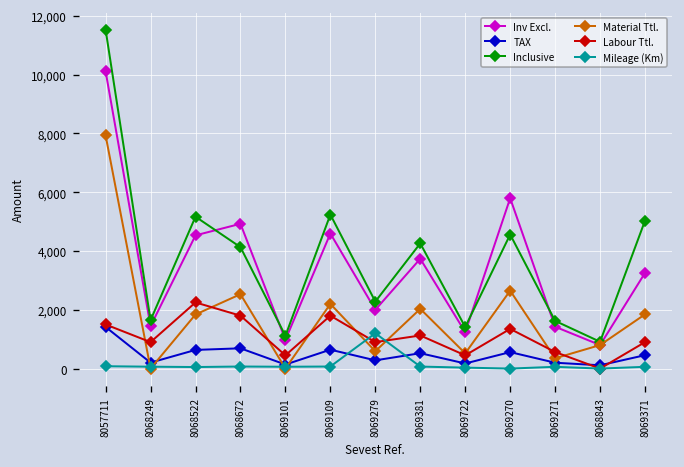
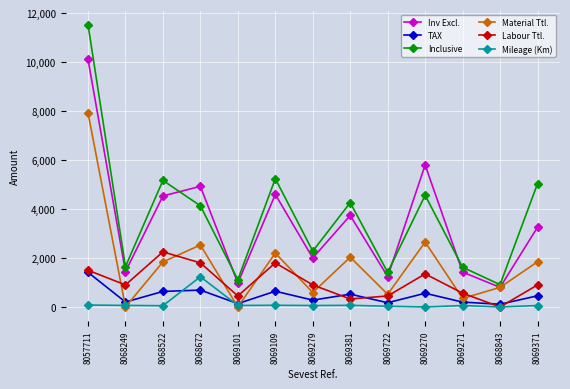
  {
    "Inv Excl.": {
      "8057711": "10,100",
      "8068249": "1,400",
      "8068522": "4,500",
      "8068672": "4,900",
      "8069101": "1,000",
      "8069109": "4,600",
      "8069279": "2,000",
      "8069381": "3,700",
      "8069722": "1,200",
      "8069270": "5,800",
      "8069271": "1,400",
      "8069371": "3,300"
    },
    "TAX": {
      "8068249": "200",
      "8068522": "600",
      "8068672": "700",
      "8069109": "600",
      "8069279": "300",
      "8069381": "500",
      "8069722": "200",
      "8069270": "600",
      "8069271": "200",
      "8068843": "100",
      "8069371": "500"
    },
    "Inclusive": {
      "8057711": "11,500",
      "8068249": "1,600",
      "8068522": "5,200",
      "8068672": "4,100",
      "8069101": "1,100",
      "8069109": "5,200",
      "8069279": "2,300",
      "8069381": "4,300",
      "8069722": "1,400",
      "8069270": "4,600",
      "8069271": "1,600",
      "8068843": "900",
      "8069371": "5,000"
    },
    "Material Ttl.": {
      "8057711": "7,900",
      "8068522": "1,800",
      "8068672": "2,500",
      "8069109": "2,200",
      "8069279": "600",
      "8069381": "2,000",
      "8069270": "2,700",
      "8069271": "400",
      "8069371": "1,800"
    },
    "Labour Ttl.": {
      "8068249": "900",
      "8068522": "2,300",
      "8068672": "1,800",
      "8069101": "500",
      "8069109": "1,800",
      "8069279": "900",
-     "8069381": "1,100",
+     "8069381": "300",
      "8069270": "1,400",
      "8069271": "600",
      "8069371": "900"
    },
    "Mileage (Km)": {
      "8057711": "100",
      "8068522": "100",
-     "8068672": "100",
+     "8068672": "1,200",
      "8069109": "100",
-     "8069279": "1,200",
+     "8069279": "100",
      "8069381": "100",
      "8069722": "0",
      "8069270": "0",
      "8069271": "100",
      "8069371": "100"
    }
  }
